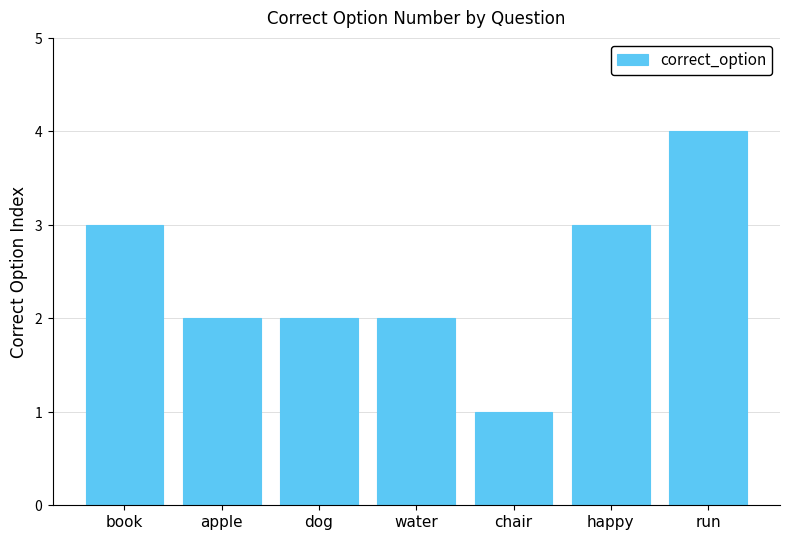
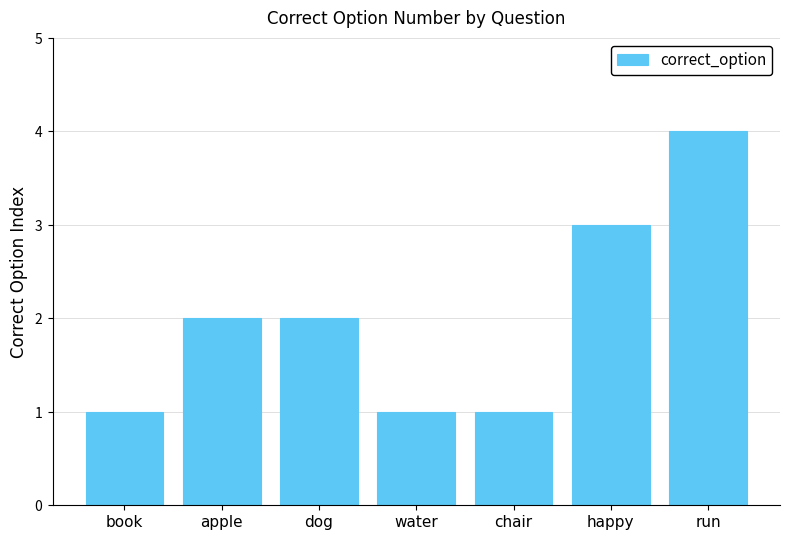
  {
-   "book": 3,
+   "book": 1,
    "apple": 2,
    "dog": 2,
-   "water": 2,
+   "water": 1,
    "chair": 1,
    "happy": 3,
    "run": 4
  }
